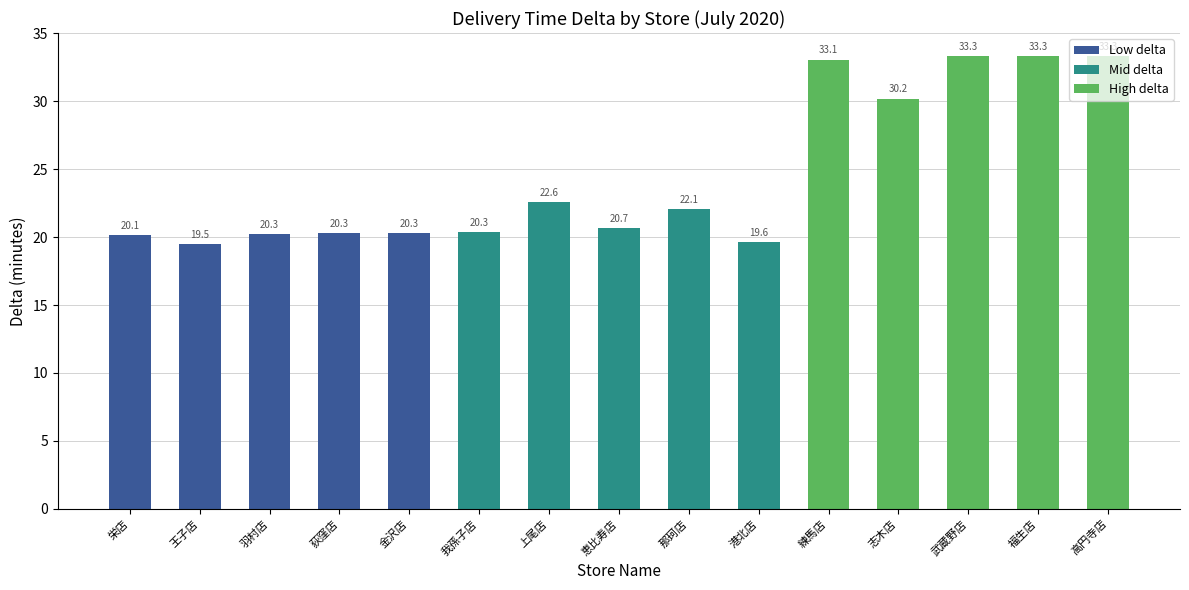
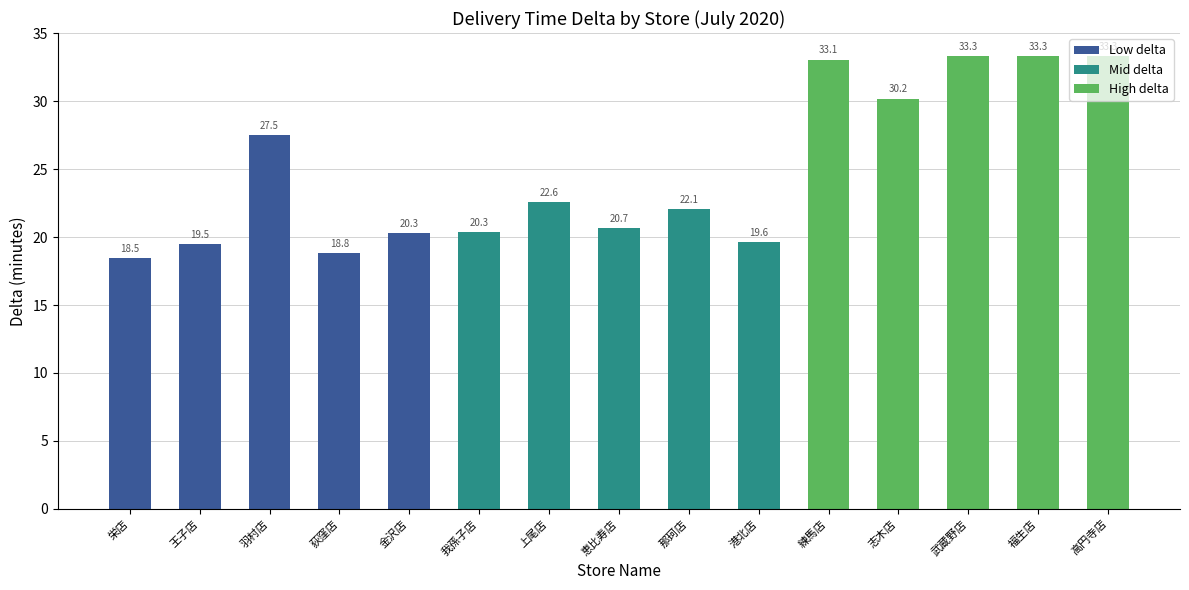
  {
-   "栄店": 20.1,
+   "栄店": 18.5,
    "王子店": 19.5,
-   "羽村店": 20.3,
-   "荻窪店": 20.3,
+   "羽村店": 27.5,
+   "荻窪店": 18.8,
    "金沢店": 20.3,
    "我孫子店": 20.3,
    "上尾店": 22.6,
    "恵比寿店": 20.7,
    "那珂店": 22.1,
    "港北店": 19.6,
    "練馬店": 33.1,
    "志木店": 30.2,
    "武蔵野店": 33.3,
    "福生店": 33.3
  }
